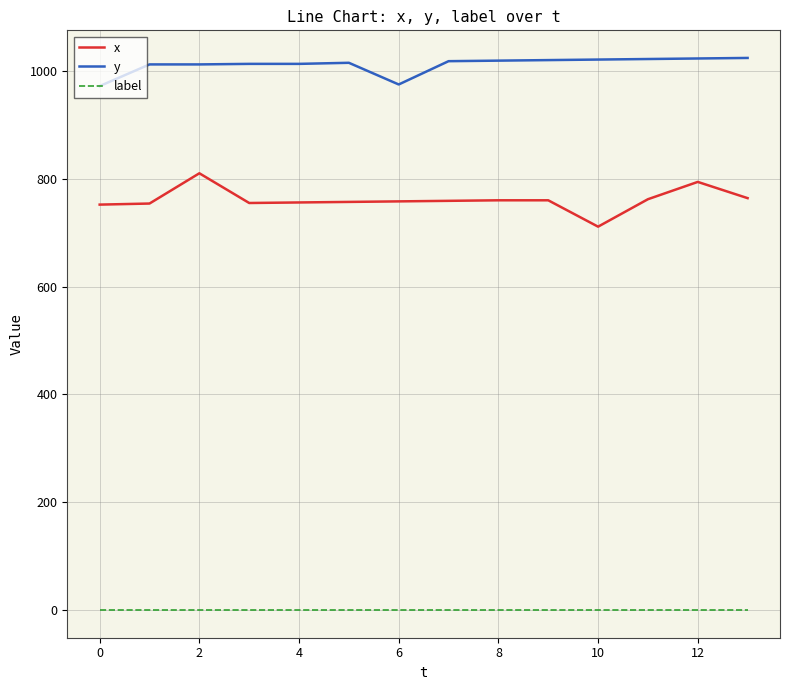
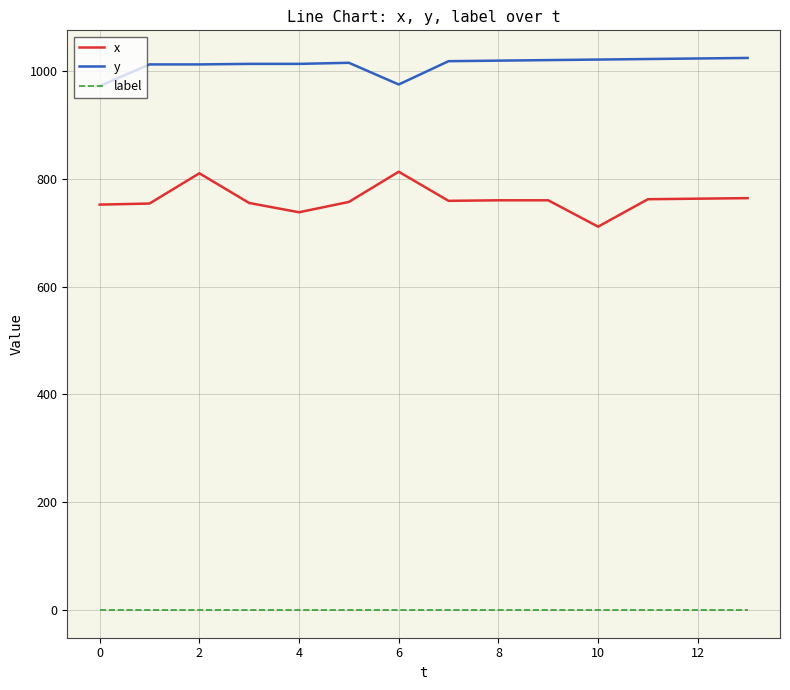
  {
    "x": {
      "0": 750,
      "2": 810,
-     "4": 760,
-     "6": 760,
+     "4": 740,
+     "6": 810,
      "8": 760,
      "10": 710,
-     "12": 790
+     "12": 760
    },
    "y": {
      "2": 1010,
      "4": 1010,
      "6": 970,
      "8": 1020,
      "10": 1020,
      "12": 1020
    },
    "label": {
      "0": 0,
      "2": 0,
      "4": 0,
      "6": 0,
      "8": 0,
      "10": 0,
      "12": 0
    }
  }
